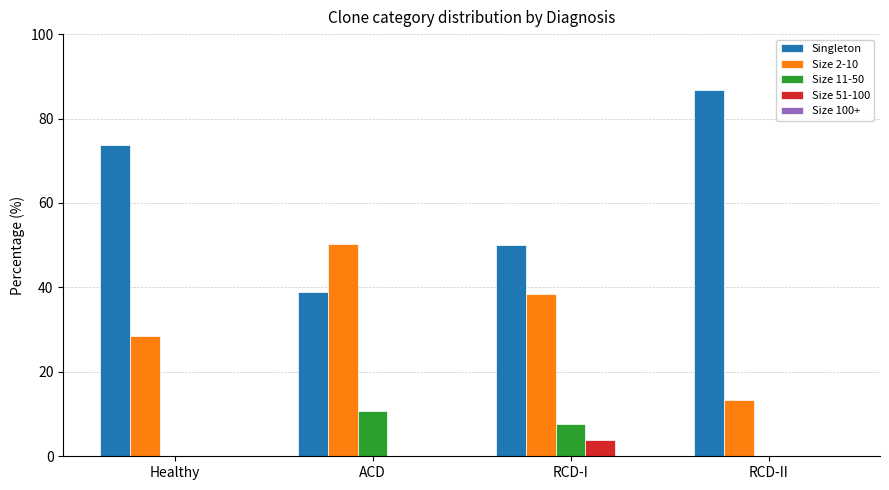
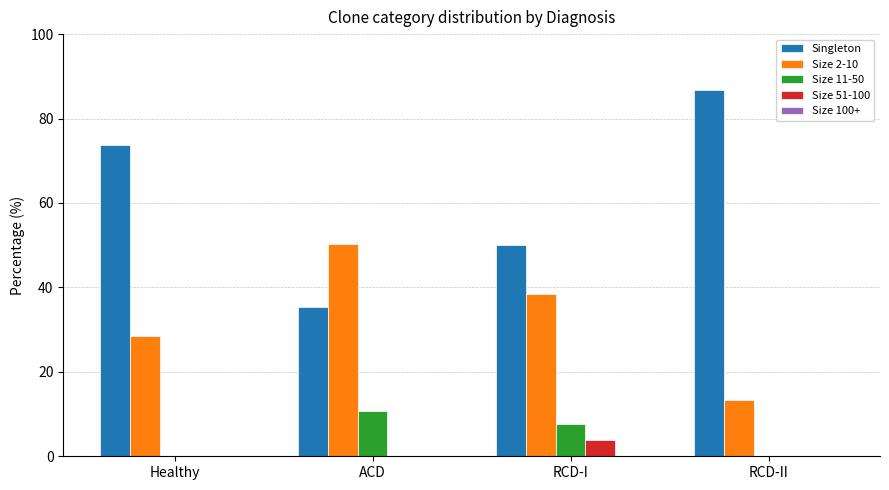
  {
    "Singleton": {
      "Healthy": 74,
-     "ACD": 39,
+     "ACD": 35,
      "RCD-I": 50,
      "RCD-II": 87
    },
    "Size 2-10": {
      "Healthy": 29,
      "ACD": 50,
      "RCD-I": 38,
      "RCD-II": 13
    },
    "Size 11-50": {
      "Healthy": 0,
      "ACD": 11,
      "RCD-I": 8,
      "RCD-II": 0
    },
    "Size 51-100": {
      "Healthy": 0,
      "ACD": 0,
      "RCD-I": 4,
      "RCD-II": 0
    },
    "Size 100+": {
      "Healthy": 0,
      "ACD": 0,
      "RCD-I": 0,
      "RCD-II": 0
    }
  }
